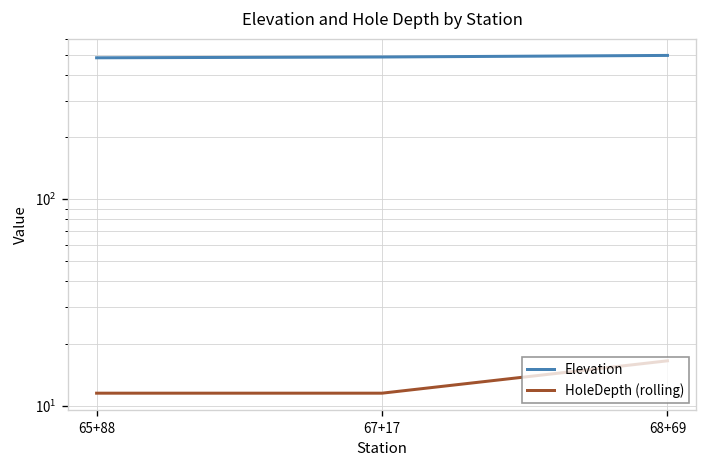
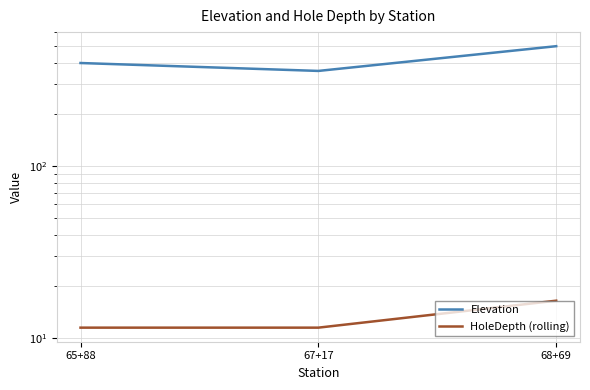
  {
    "Elevation": {
-     "65+88": 480,
-     "67+17": 490,
+     "65+88": 400,
+     "67+17": 360,
      "68+69": 500
    },
    "HoleDepth (rolling)": {
      "65+88": 12,
      "67+17": 12,
      "68+69": 17
    }
  }
